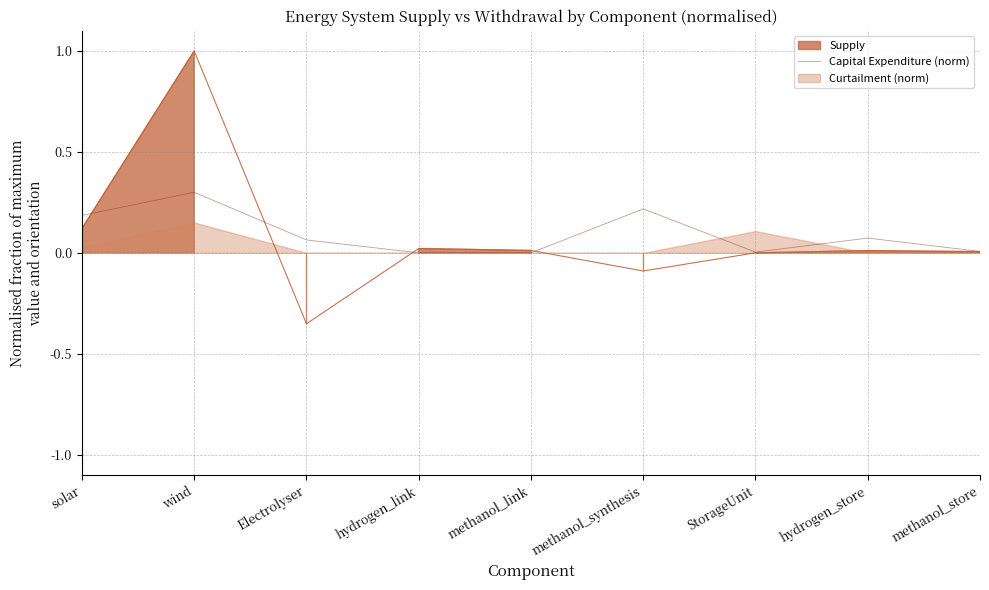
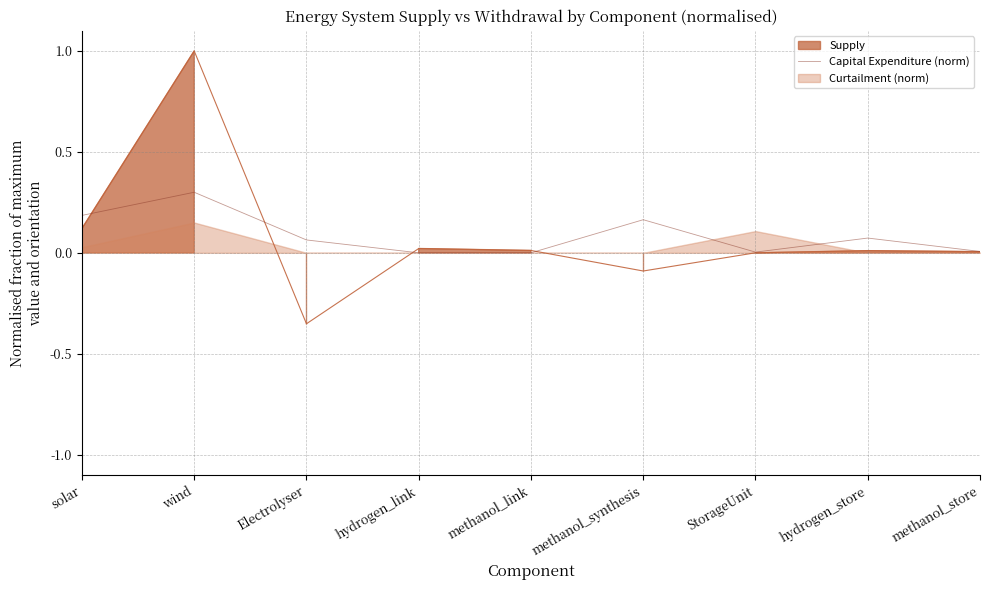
  {
    "Capital Expenditure (norm)": {
      "solar": 0.19,
      "wind": 0.30,
      "Electrolyser": 0.06,
-     "methanol_synthesis": 0.22,
+     "methanol_synthesis": 0.16,
      "hydrogen_store": 0.07
    }
  }
